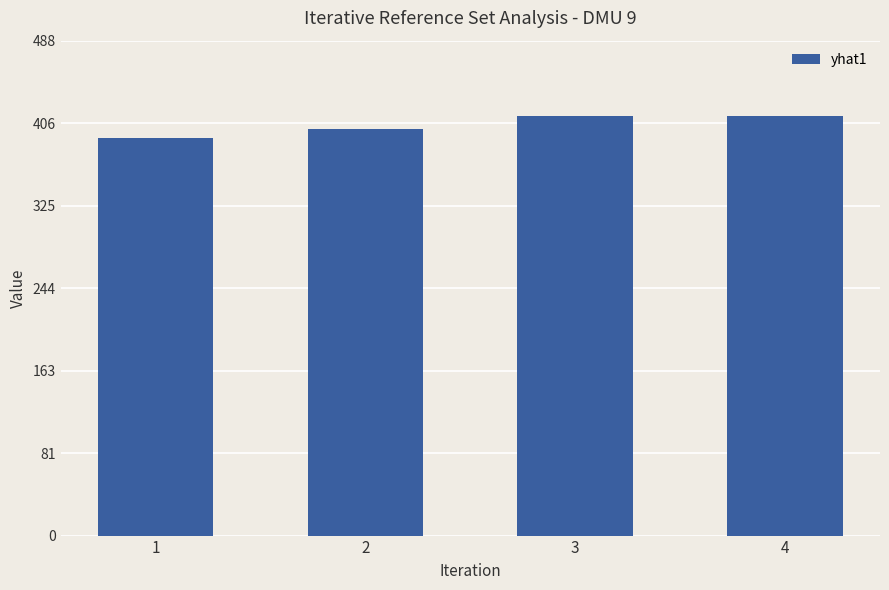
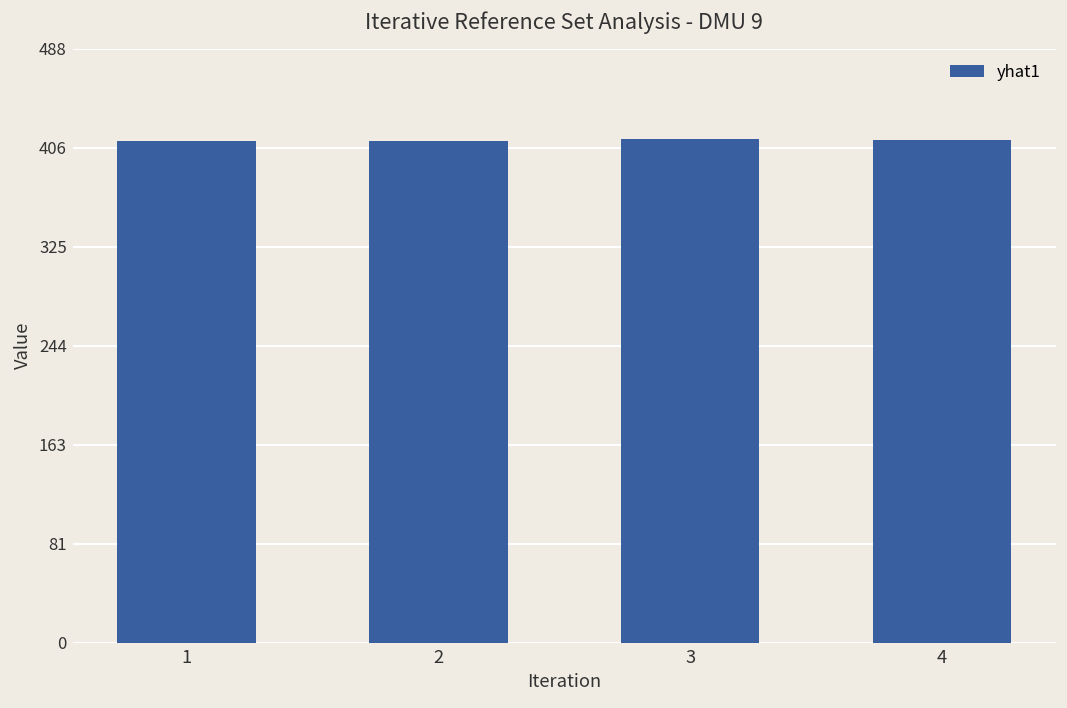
  {
-   "1": 391,
-   "2": 401,
+   "1": 412,
+   "2": 412,
    "3": 413,
    "4": 413
  }
